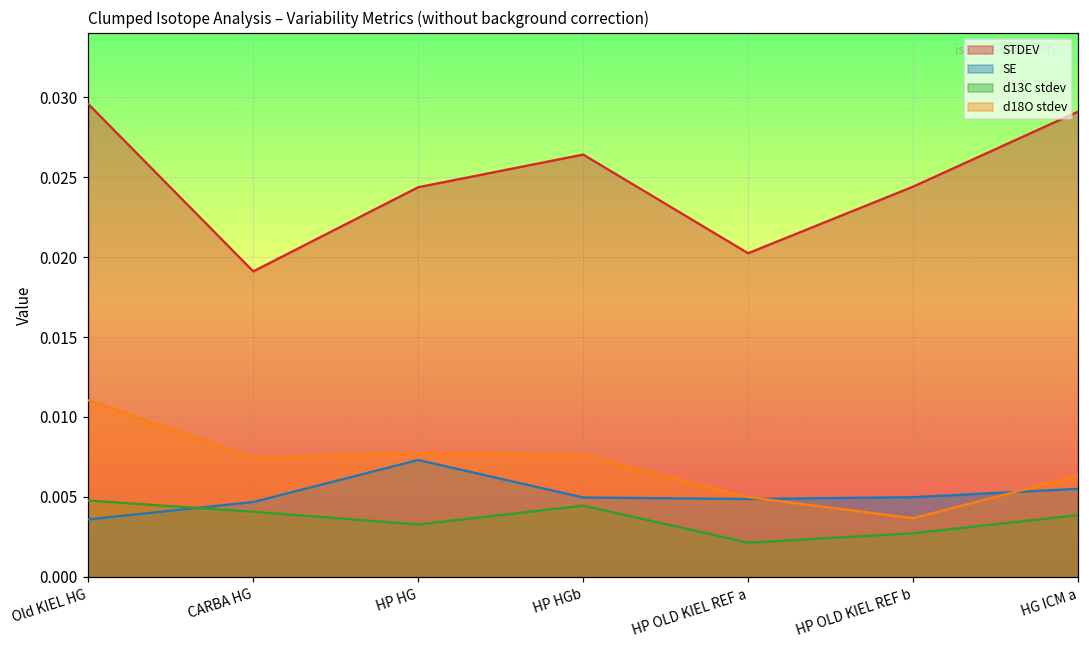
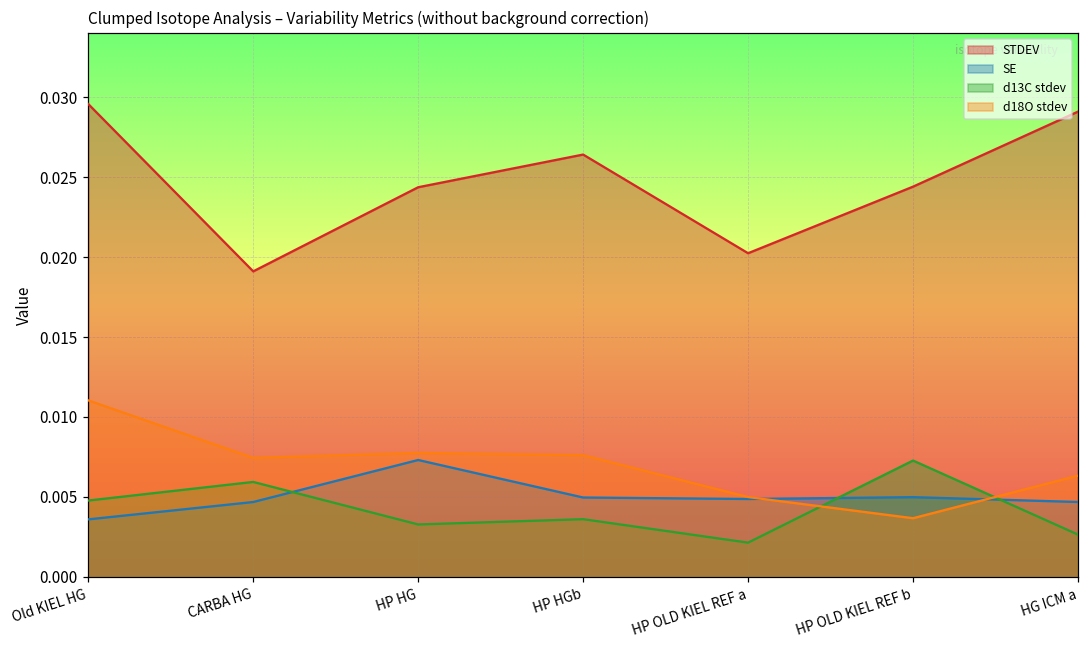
  {
    "SE": {
      "Old KIEL HG": 0.0036,
      "CARBA HG": 0.0047,
      "HP HG": 0.0073,
      "HP HGb": 0.0050,
      "HP OLD KIEL REF b": 0.0050,
-     "HG ICM a": 0.0055
+     "HG ICM a": 0.0047
    },
    "d13C stdev": {
      "Old KIEL HG": 0.0048,
-     "CARBA HG": 0.0041,
+     "CARBA HG": 0.0059,
      "HP HG": 0.0033,
-     "HP HGb": 0.0045,
+     "HP HGb": 0.0036,
      "HP OLD KIEL REF a": 0.0021,
-     "HP OLD KIEL REF b": 0.0027,
-     "HG ICM a": 0.0039
+     "HP OLD KIEL REF b": 0.0073,
+     "HG ICM a": 0.0026
    }
  }
